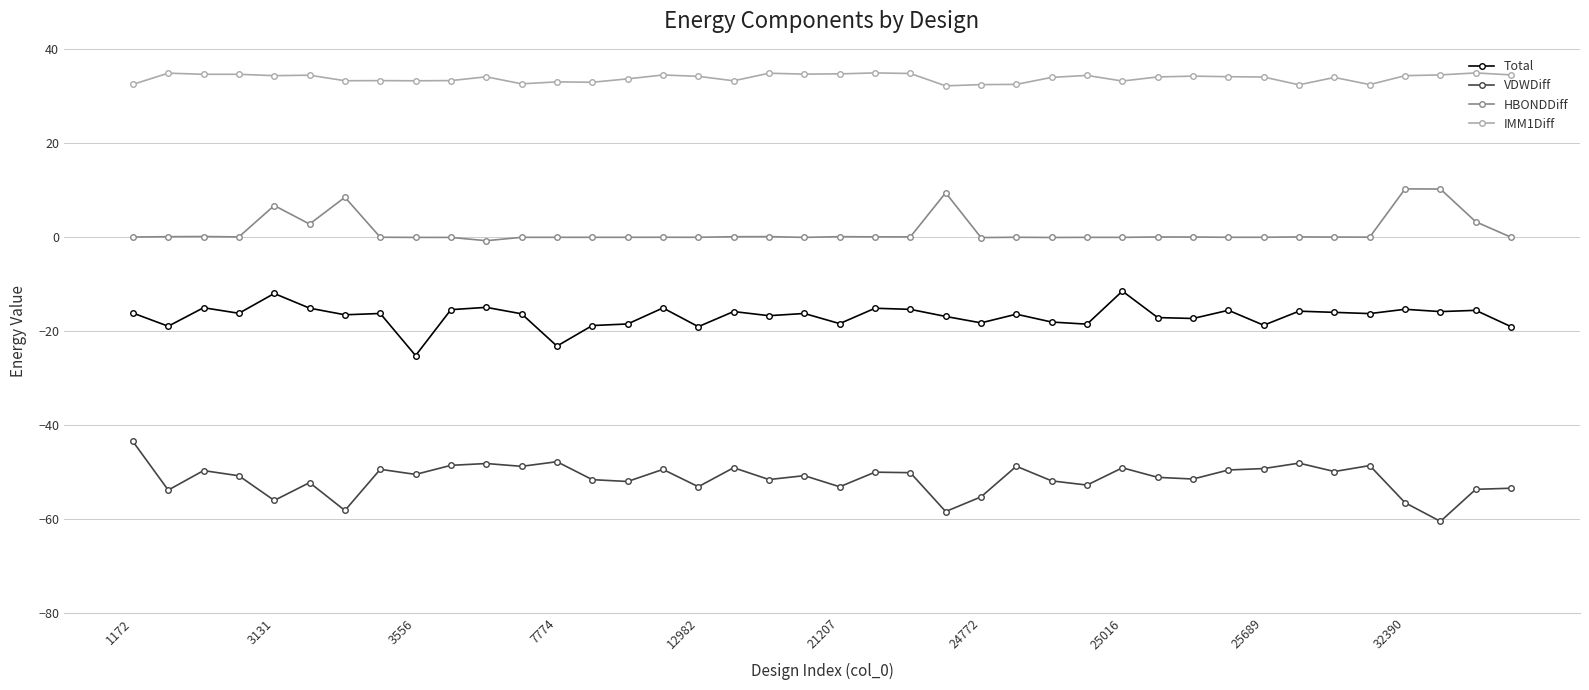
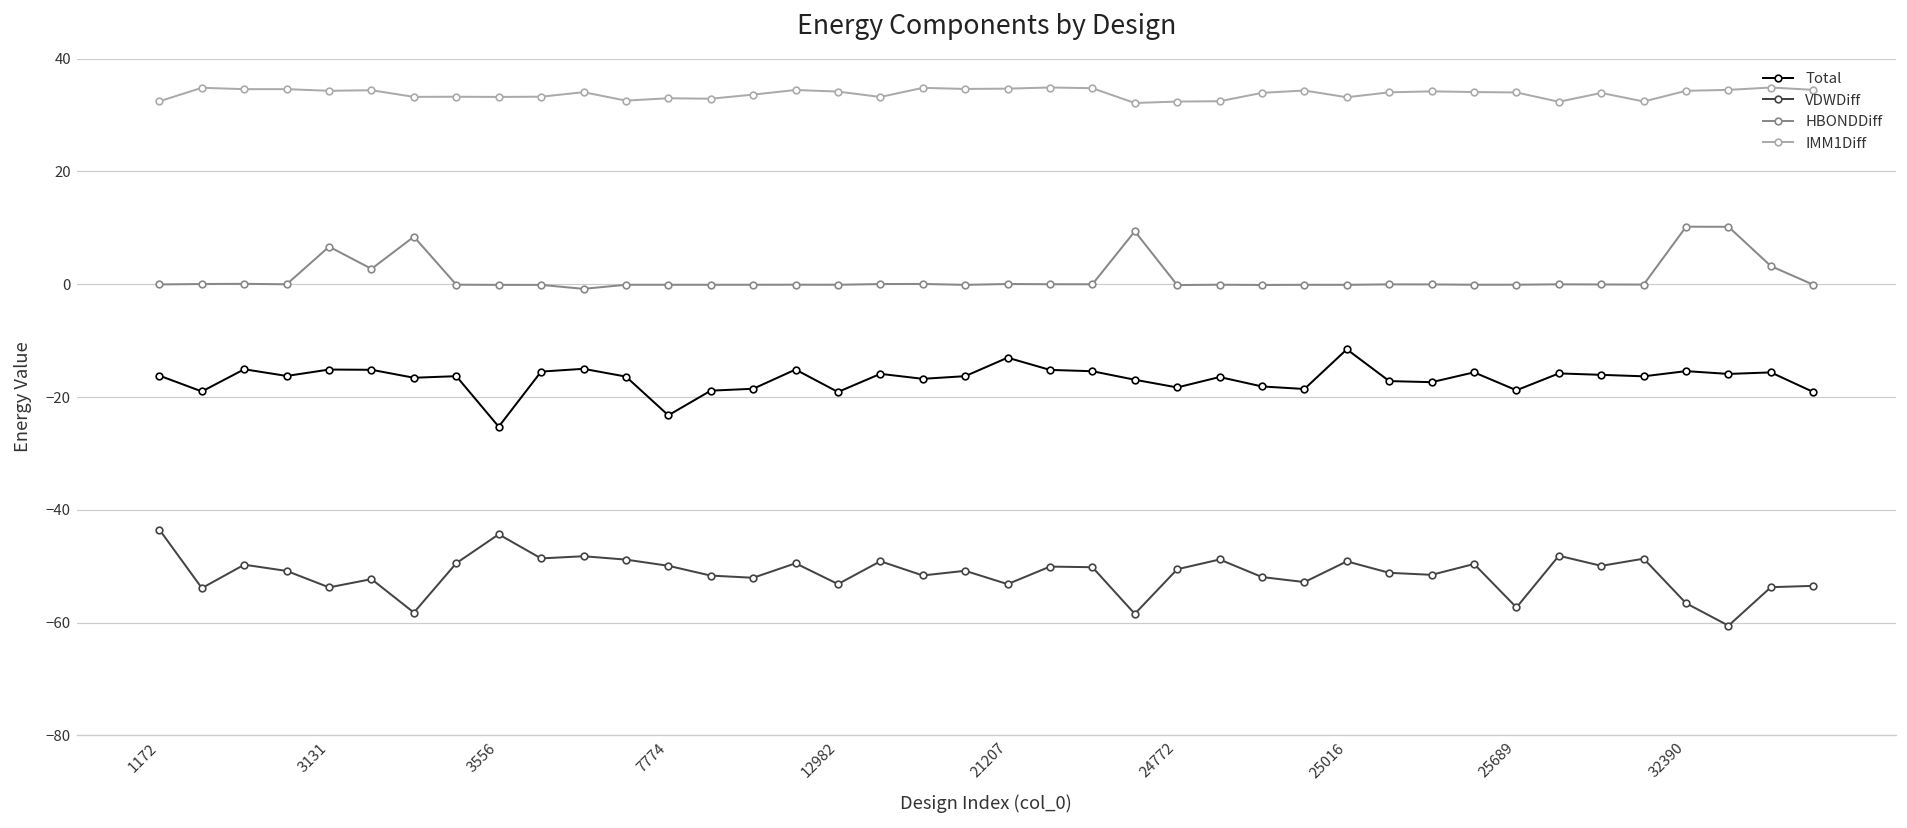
  {
    "Total": {
      "1172": -16,
-     "3131": -12,
+     "3131": -15,
      "3556": -25,
      "7774": -23,
      "12982": -19,
-     "21207": -18,
+     "21207": -13,
      "24772": -18,
      "25016": -12,
      "25689": -19,
      "32390": -15
    },
    "VDWDiff": {
      "1172": -44,
-     "3131": -56,
-     "3556": -51,
-     "7774": -48,
+     "3131": -54,
+     "3556": -44,
+     "7774": -50,
      "12982": -53,
      "21207": -53,
-     "24772": -55,
+     "24772": -51,
      "25016": -49,
-     "25689": -49,
+     "25689": -57,
      "32390": -57
    }
  }
